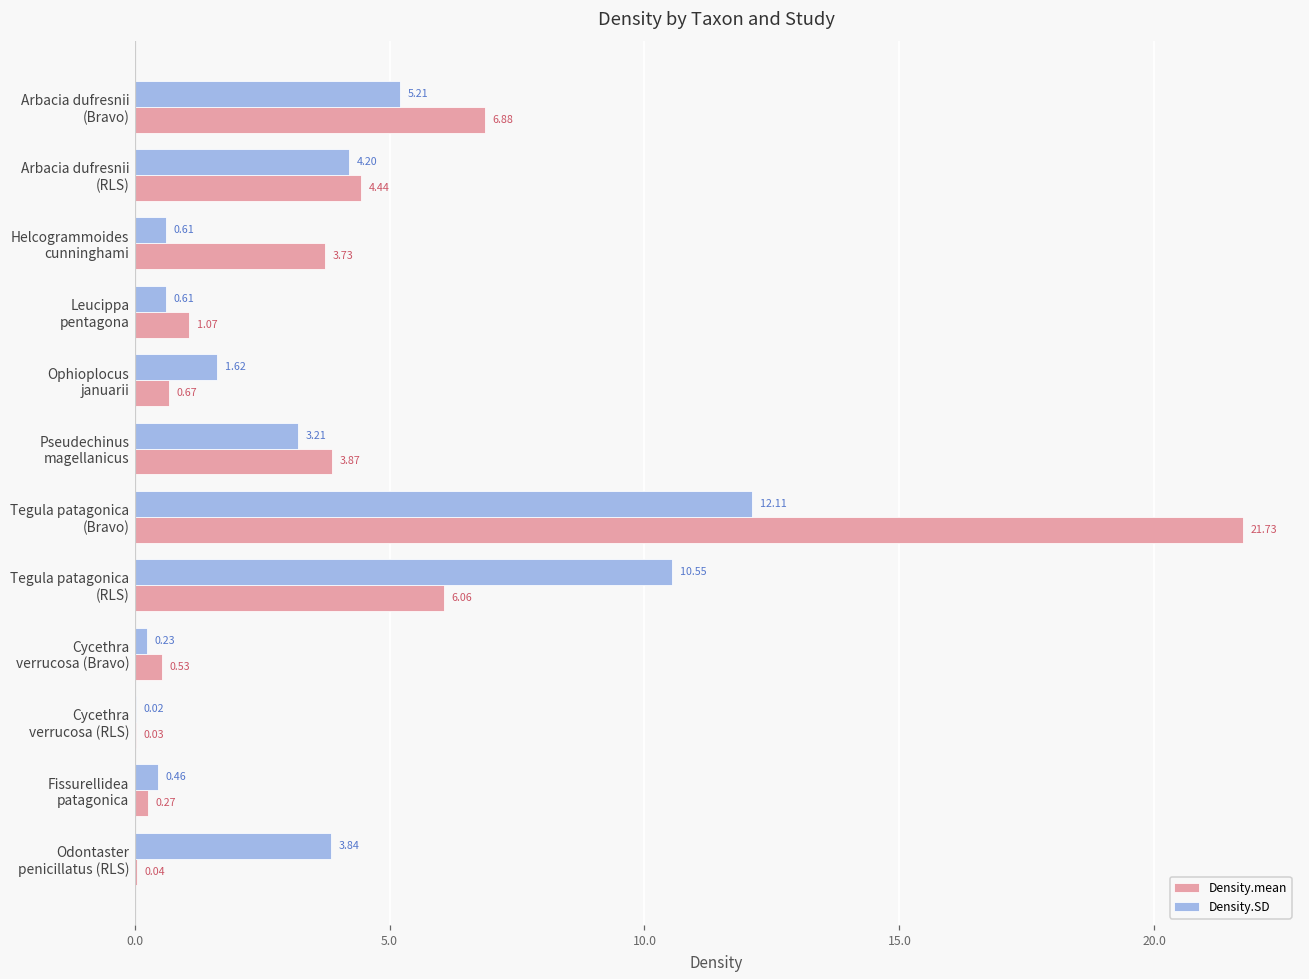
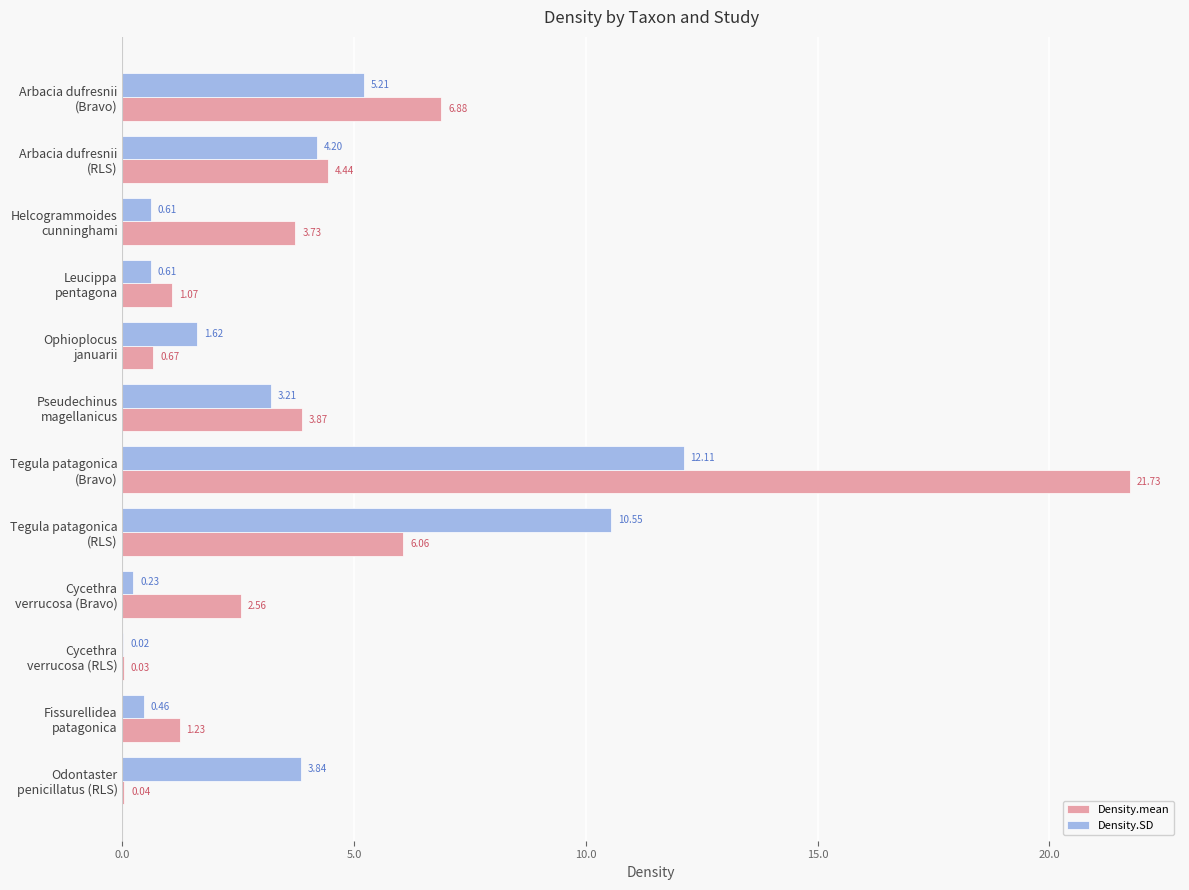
  {
    "Density.mean": {
      "Arbacia dufresnii (Bravo)": 6.88,
      "Arbacia dufresnii (RLS)": 4.44,
      "Helcogrammoides cunninghami": 3.73,
      "Leucippa pentagona": 1.07,
      "Ophioplocus januarii": 0.67,
      "Pseudechinus magellanicus": 3.87,
      "Tegula patagonica (Bravo)": 21.73,
      "Tegula patagonica (RLS)": 6.06,
-     "Cycethra verrucosa (Bravo)": 0.53,
+     "Cycethra verrucosa (Bravo)": 2.56,
      "Cycethra verrucosa (RLS)": 0.03,
-     "Fissurellidea patagonica": 0.27,
+     "Fissurellidea patagonica": 1.23,
      "Odontaster penicillatus (RLS)": 0.04
    },
    "Density.SD": {
      "Arbacia dufresnii (Bravo)": 5.21,
      "Arbacia dufresnii (RLS)": 4.20,
      "Helcogrammoides cunninghami": 0.61,
      "Leucippa pentagona": 0.61,
      "Ophioplocus januarii": 1.62,
      "Pseudechinus magellanicus": 3.21,
      "Tegula patagonica (Bravo)": 12.11,
      "Tegula patagonica (RLS)": 10.55,
      "Cycethra verrucosa (Bravo)": 0.23,
      "Cycethra verrucosa (RLS)": 0.02,
      "Fissurellidea patagonica": 0.46,
      "Odontaster penicillatus (RLS)": 3.84
    }
  }
